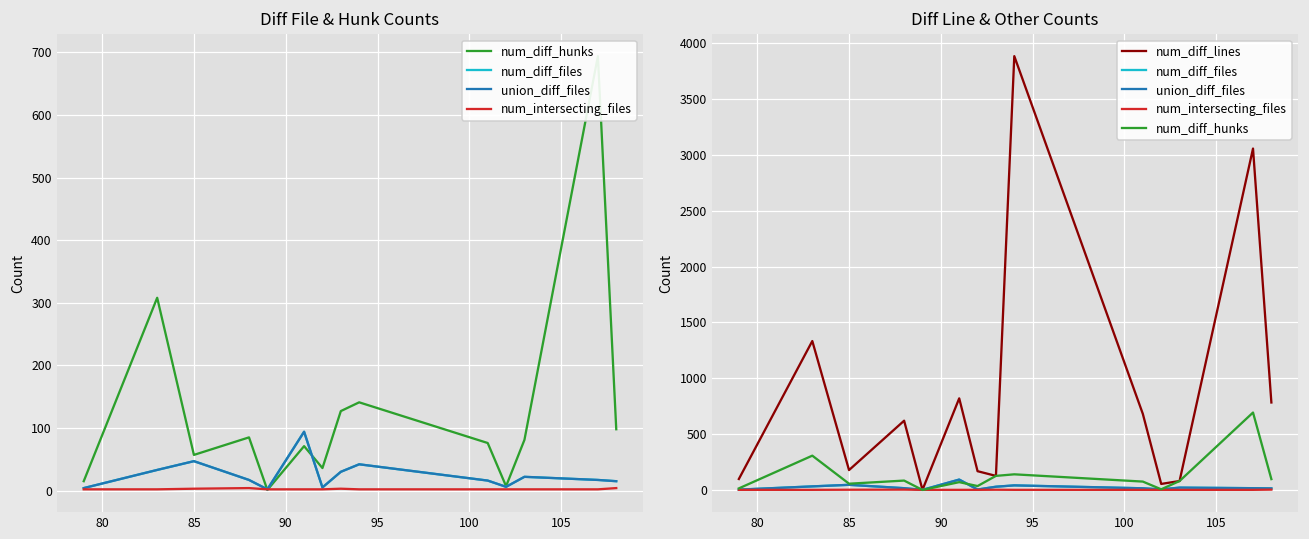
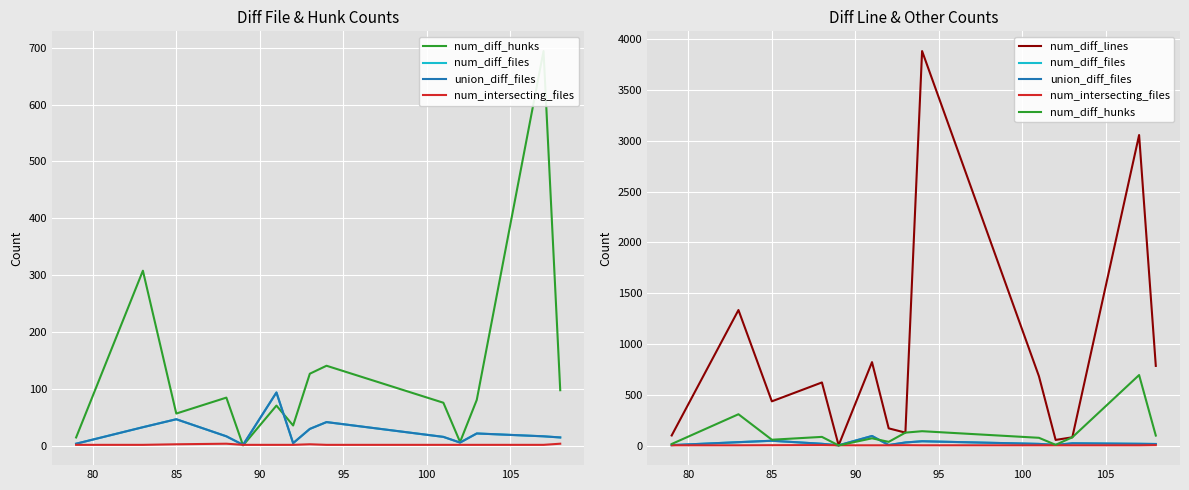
  {
    "Diff File & Hunk Counts": {
      "num_diff_hunks": {
        "85": 60
      },
      "union_diff_files": {
        "85": 50
      },
      "num_intersecting_files": {
        "85": 0
      }
    },
    "Diff Line & Other Counts": {
      "num_diff_lines": {
-       "85": 180
+       "85": 440
      },
      "num_intersecting_files": {
        "85": 0
      }
    }
  }
